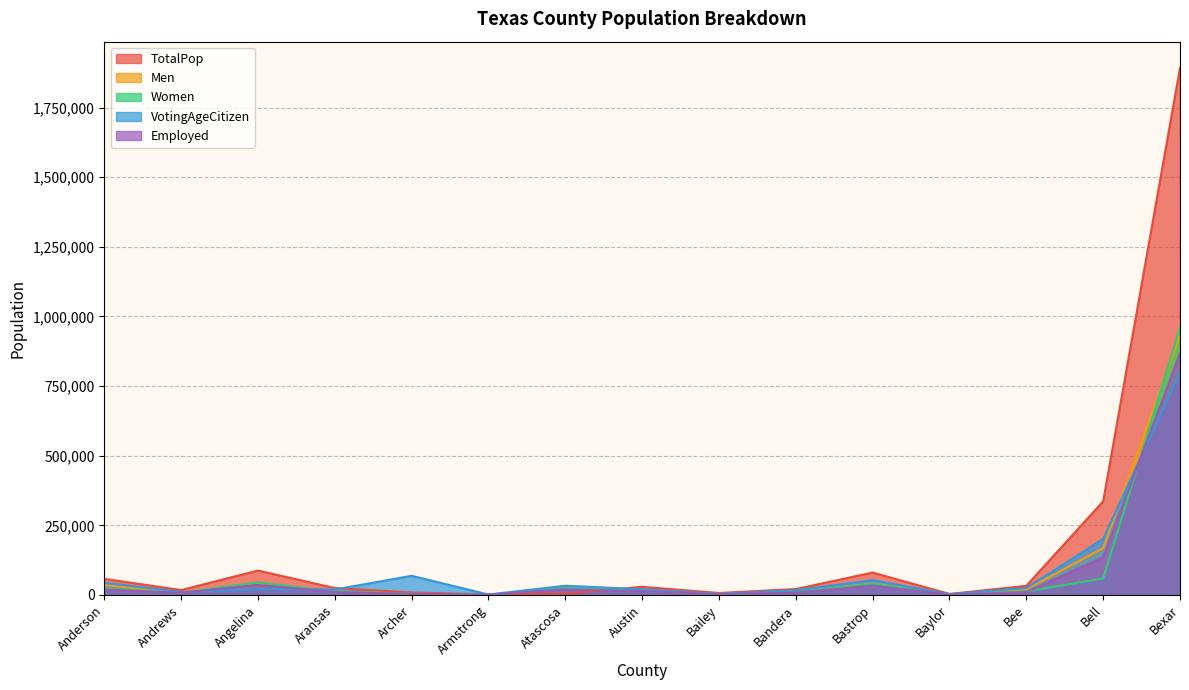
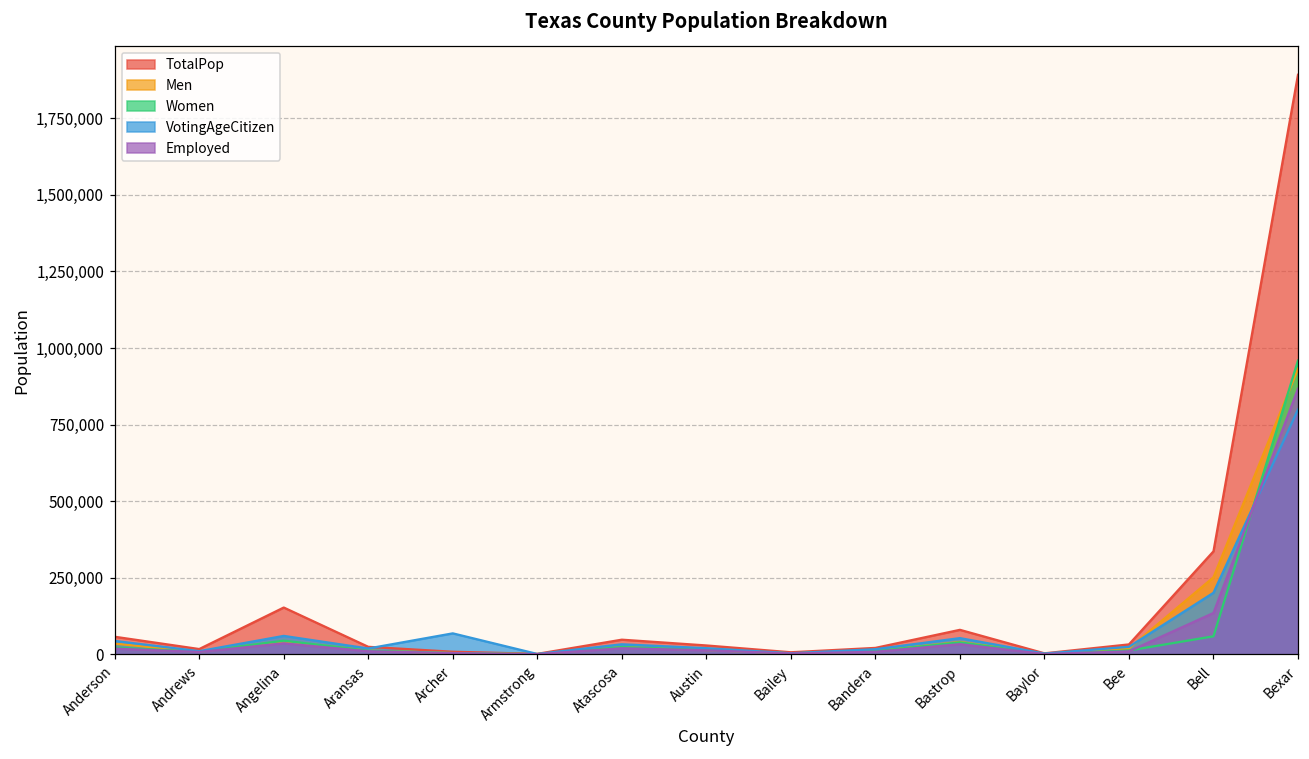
  {
    "TotalPop": {
      "Anderson": "60,000",
-     "Angelina": "90,000",
-     "Atascosa": "0",
+     "Angelina": "150,000",
+     "Atascosa": "50,000",
      "Bastrop": "80,000",
      "Bell": "340,000",
      "Bexar": "1,890,000"
    },
    "Men": {
-     "Bell": "170,000",
+     "Bell": "250,000",
      "Bexar": "930,000"
    },
    "Women": {
      "Bell": "60,000",
      "Bexar": "960,000"
    },
    "VotingAgeCitizen": {
-     "Angelina": "20,000",
+     "Angelina": "60,000",
      "Archer": "70,000",
      "Bastrop": "50,000",
      "Bell": "200,000",
      "Bexar": "800,000"
    },
    "Employed": {
      "Bell": "140,000",
      "Bexar": "870,000"
    }
  }
